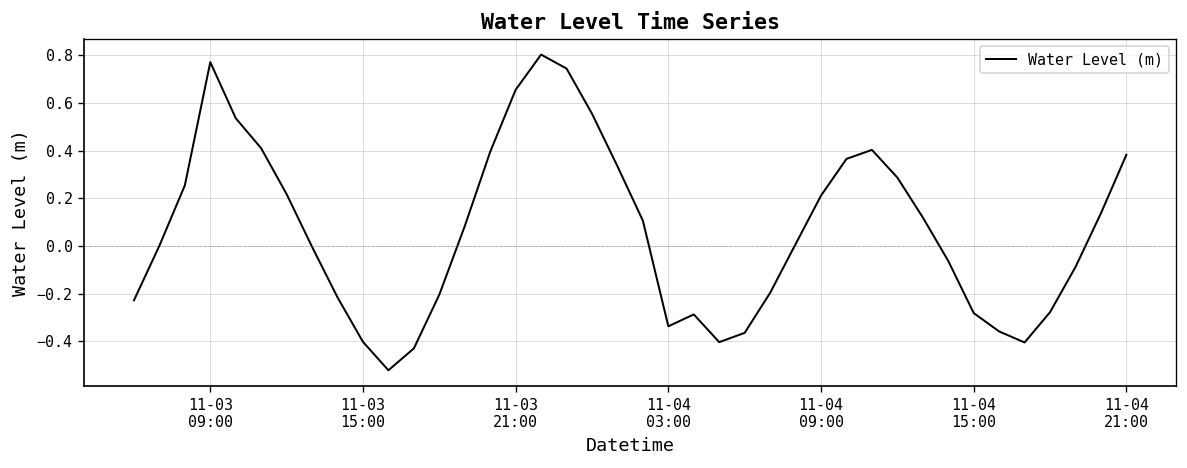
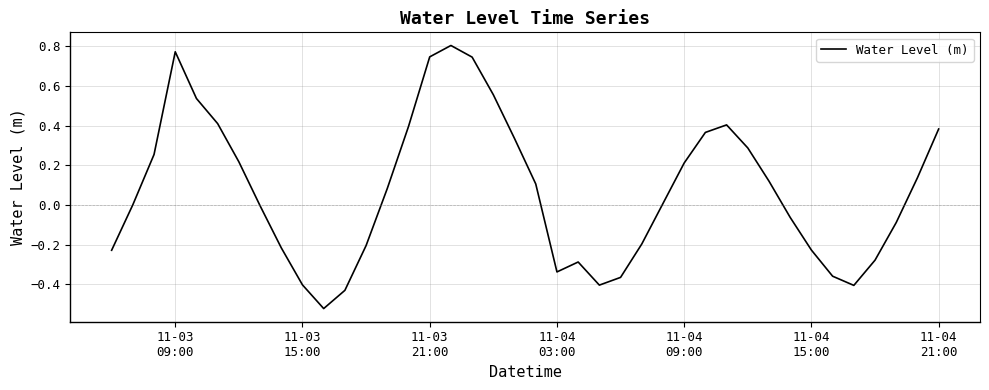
  {
    "11-03 09:00": 0.77,
    "11-03 15:00": -0.40,
-   "11-03 21:00": 0.66,
+   "11-03 21:00": 0.75,
    "11-04 03:00": -0.34,
    "11-04 09:00": 0.21,
-   "11-04 15:00": -0.28,
+   "11-04 15:00": -0.23,
    "11-04 21:00": 0.38
  }
